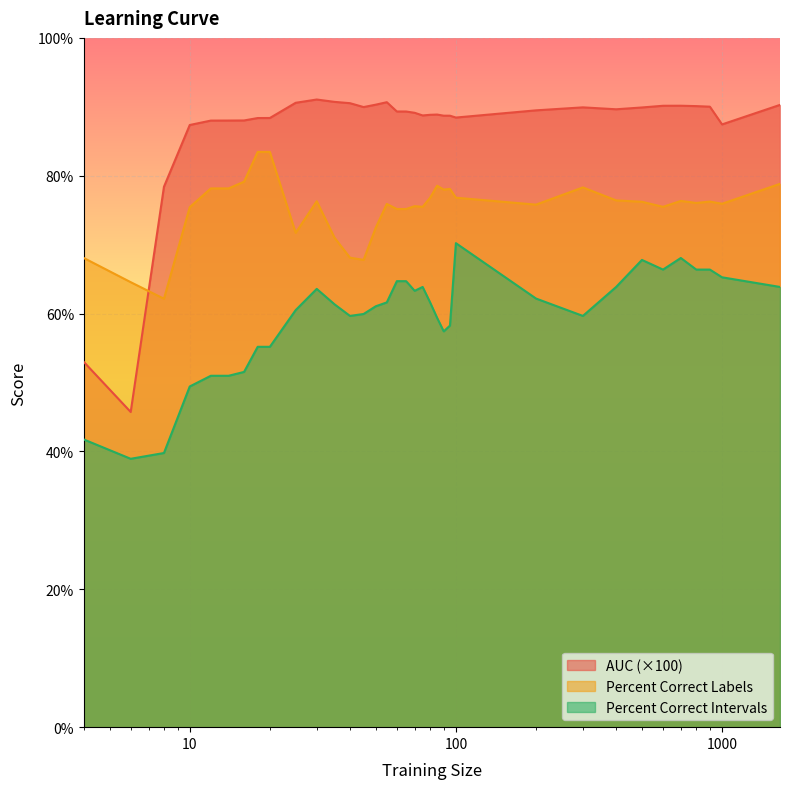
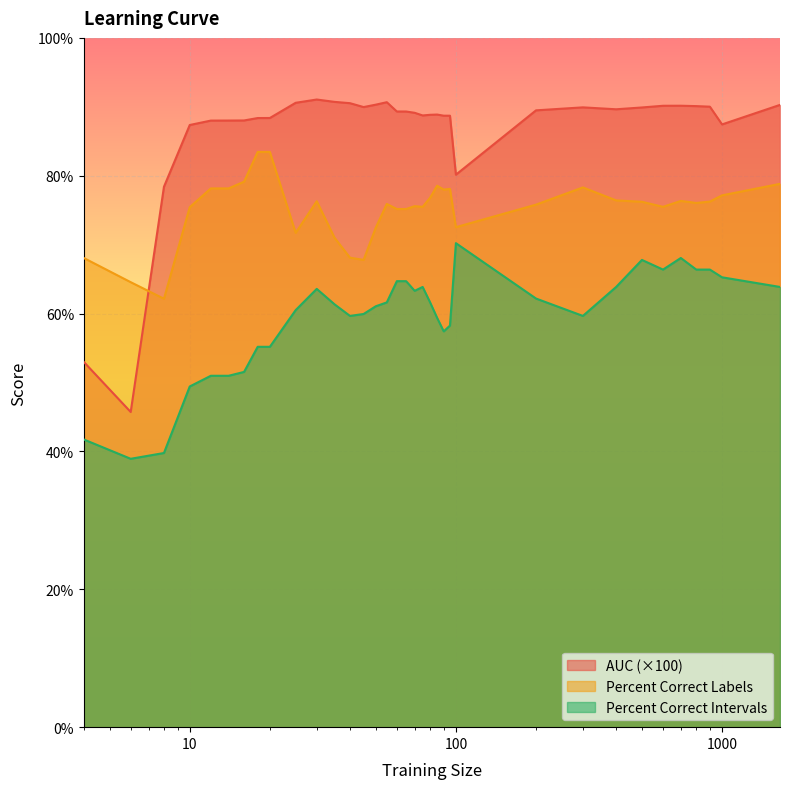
  {
    "AUC (×100)": {
      "10": "87%",
-     "100": "88%",
+     "100": "80%",
      "1000": "87%"
    },
    "Percent Correct Labels": {
      "10": "75%",
-     "100": "77%",
-     "1000": "76%"
+     "100": "73%",
+     "1000": "77%"
    },
    "Percent Correct Intervals": {
      "10": "49%",
      "100": "70%",
      "1000": "65%"
    }
  }
